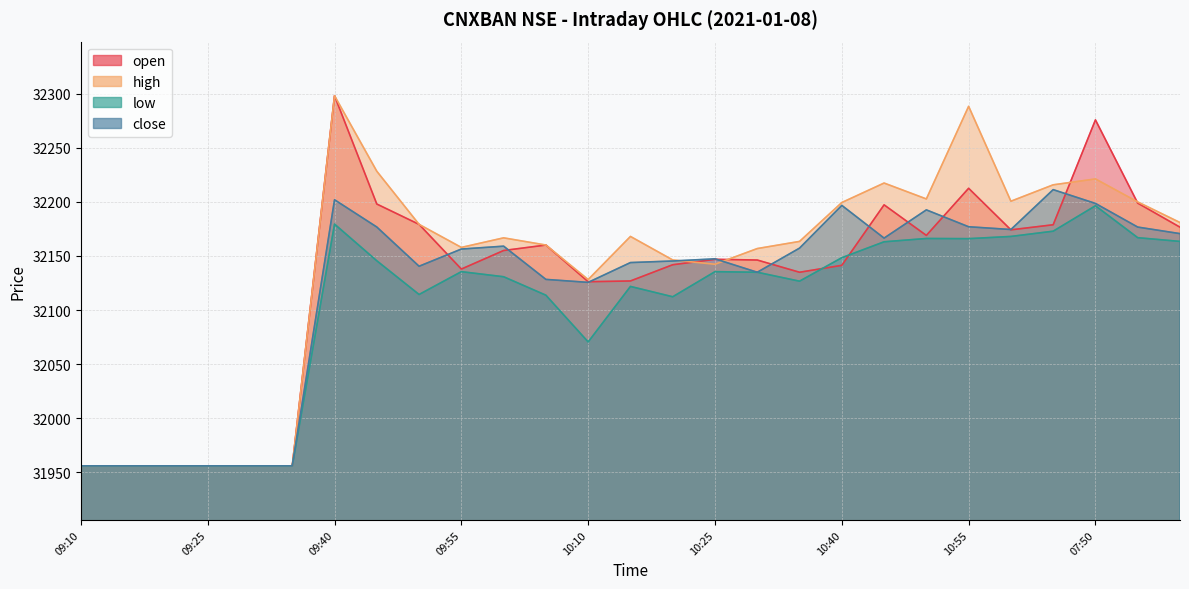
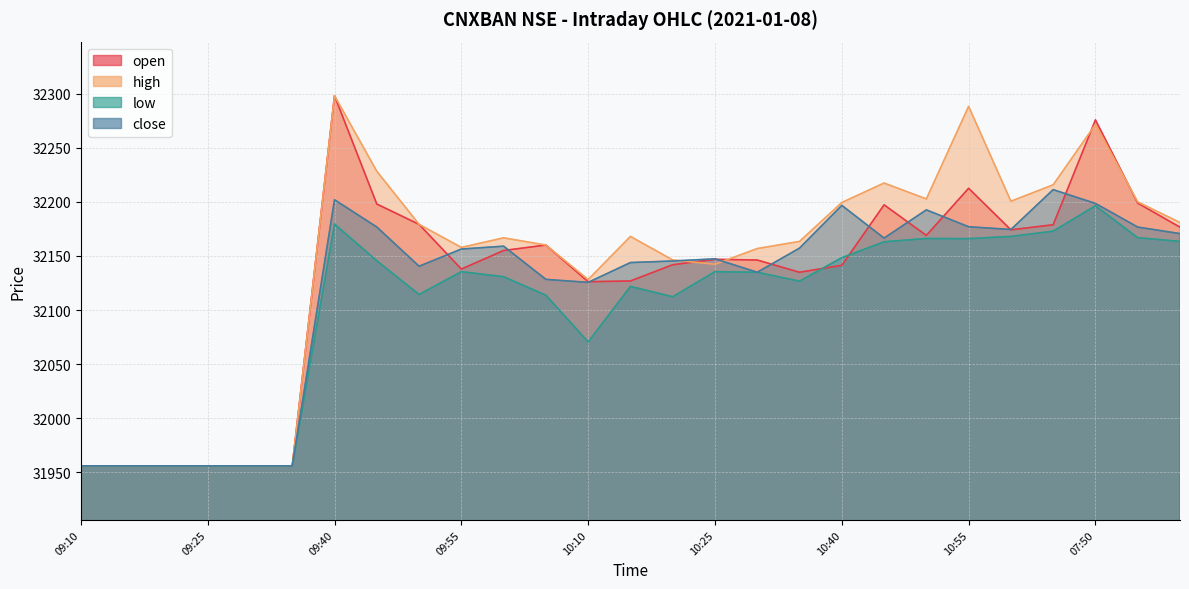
  {
    "open": {
      "09:55": 32138,
      "10:40": 32141,
      "10:55": 32213,
      "07:50": 32276
    },
    "high": {
      "10:25": 32142,
      "10:40": 32199,
      "10:55": 32288,
-     "07:50": 32221
+     "07:50": 32272
    }
  }
